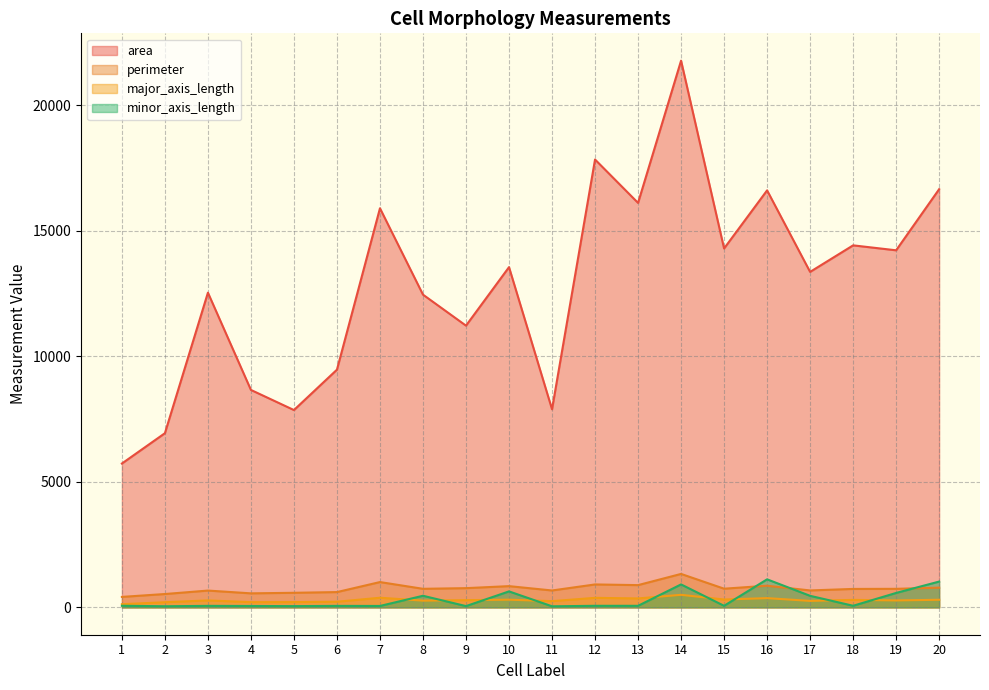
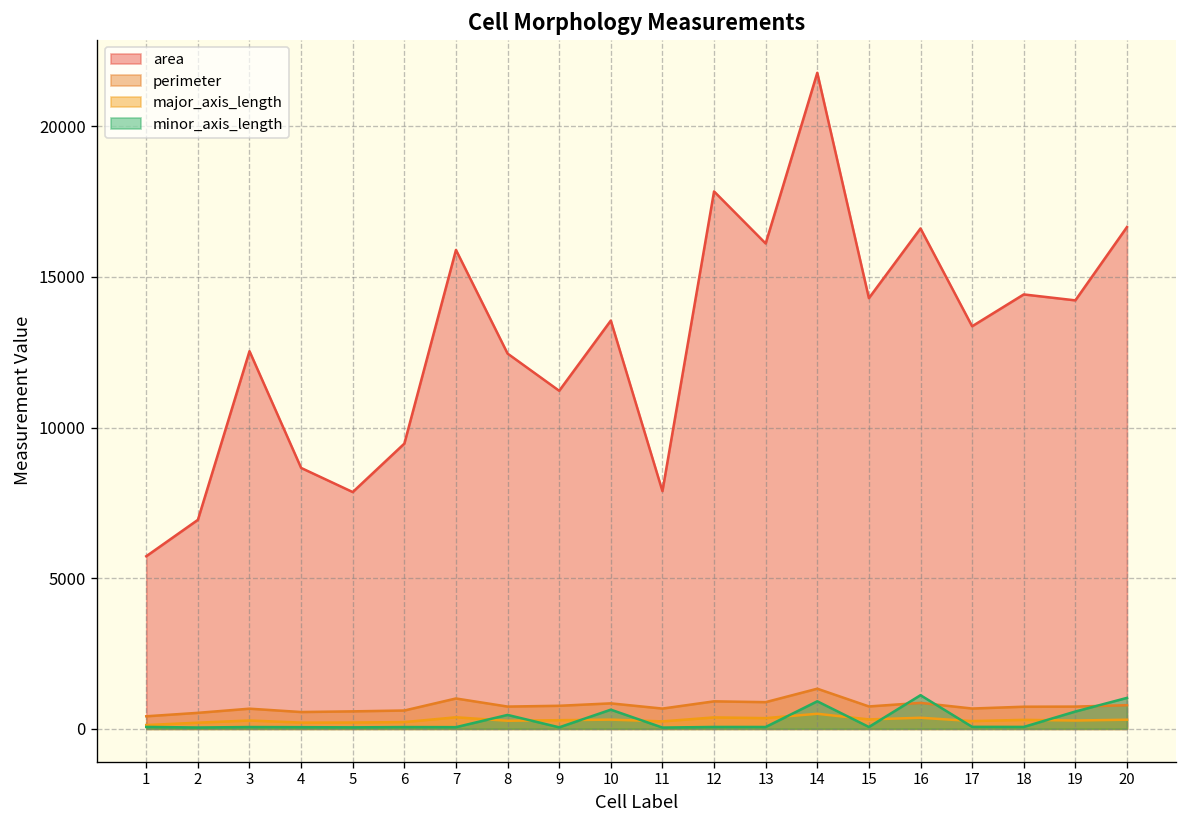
  {
    "minor_axis_length": {
      "2": 0,
      "3": 100,
      "4": 100,
      "5": 100,
      "6": 100,
      "7": 100,
      "8": 500,
      "9": 100,
      "10": 600,
      "11": 0,
      "12": 100,
      "13": 100,
      "14": 900,
      "15": 100,
      "16": 1100,
-     "17": 500,
+     "17": 100,
      "18": 100,
      "19": 600,
      "20": 1000
    }
  }
